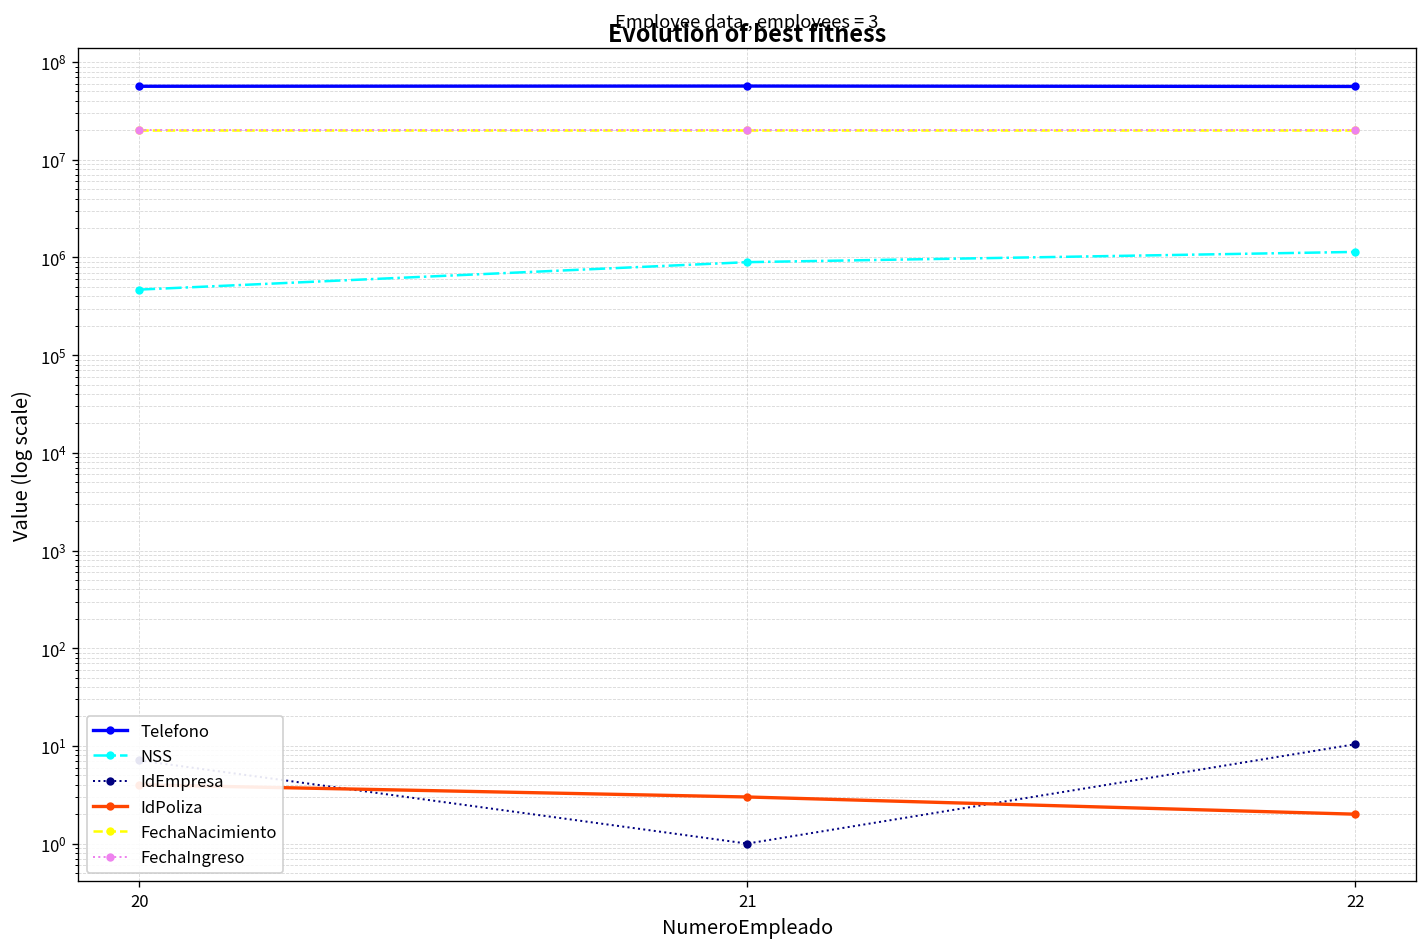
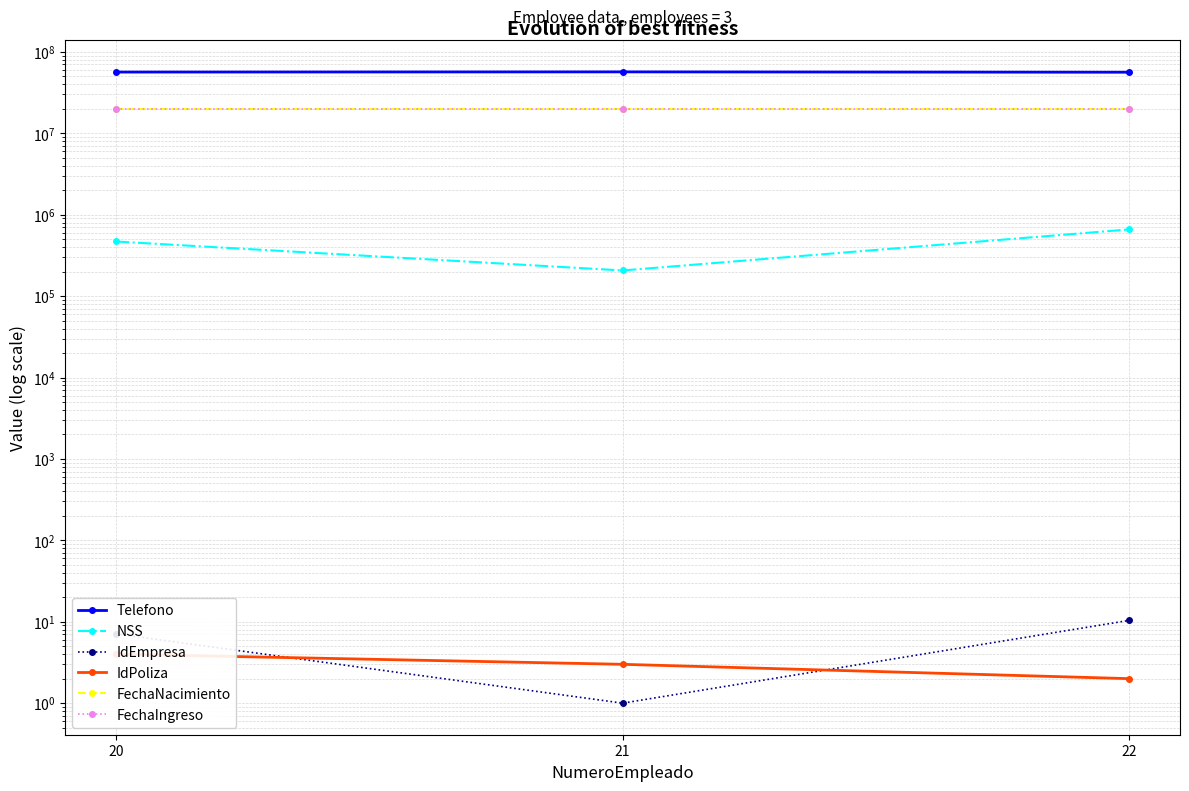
  {
    "Telefono": {
      "20": 60000000,
      "21": 60000000,
      "22": 60000000
    },
    "NSS": {
      "20": 500000,
-     "21": 900000,
-     "22": 1100000
+     "21": 210000,
+     "22": 700000
    },
    "IdEmpresa": {
      "21": 1,
      "22": 10
    },
    "IdPoliza": {
      "21": 3,
      "22": 2
    },
    "FechaIngreso": {
      "20": 20000000,
      "21": 20000000,
      "22": 20000000
    }
  }
